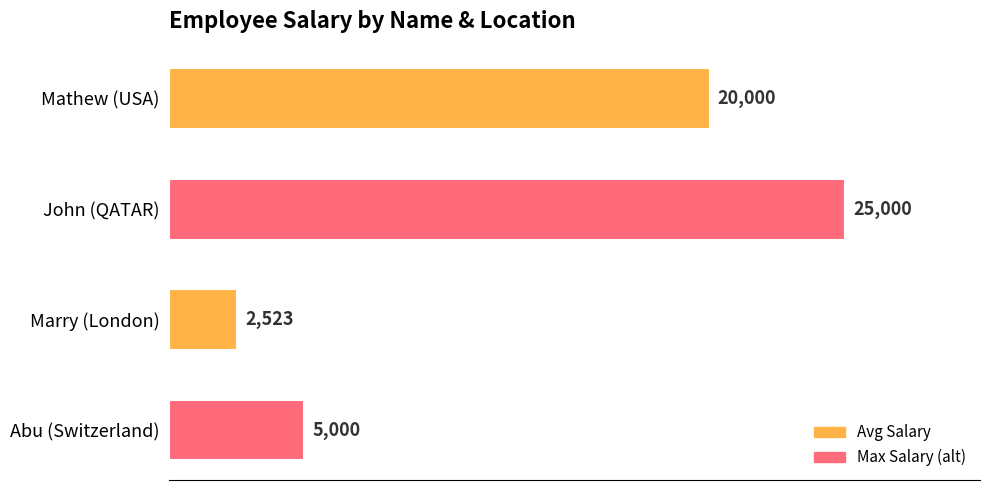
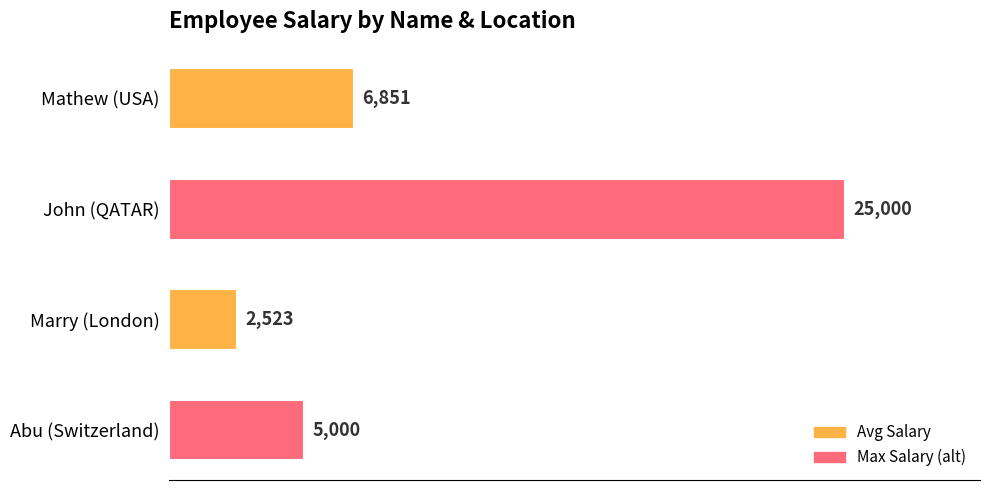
  {
-   "Mathew (USA)": "20,000",
+   "Mathew (USA)": "6,851",
    "John (QATAR)": "25,000",
    "Marry (London)": "2,523",
    "Abu (Switzerland)": "5,000"
  }
